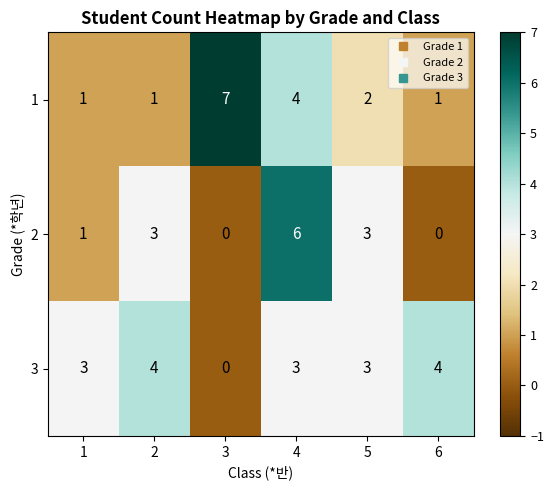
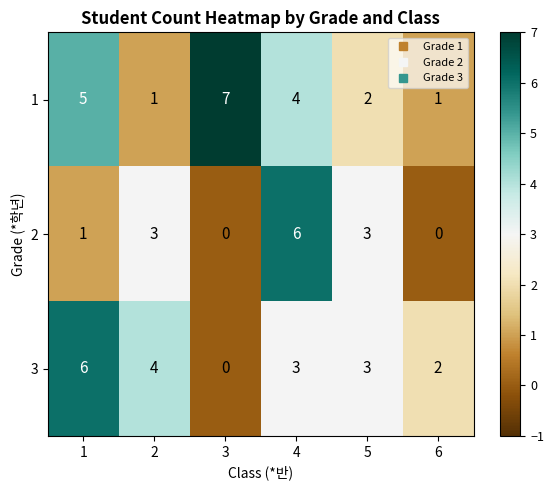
  {
    "1": {
-     "1": 1,
+     "1": 5,
      "2": 1,
      "3": 7,
      "4": 4,
      "5": 2,
      "6": 1
    },
    "2": {
      "1": 1,
      "2": 3,
      "3": 0,
      "4": 6,
      "5": 3,
      "6": 0
    },
    "3": {
-     "1": 3,
+     "1": 6,
      "2": 4,
      "3": 0,
      "4": 3,
      "5": 3,
-     "6": 4
+     "6": 2
    }
  }
